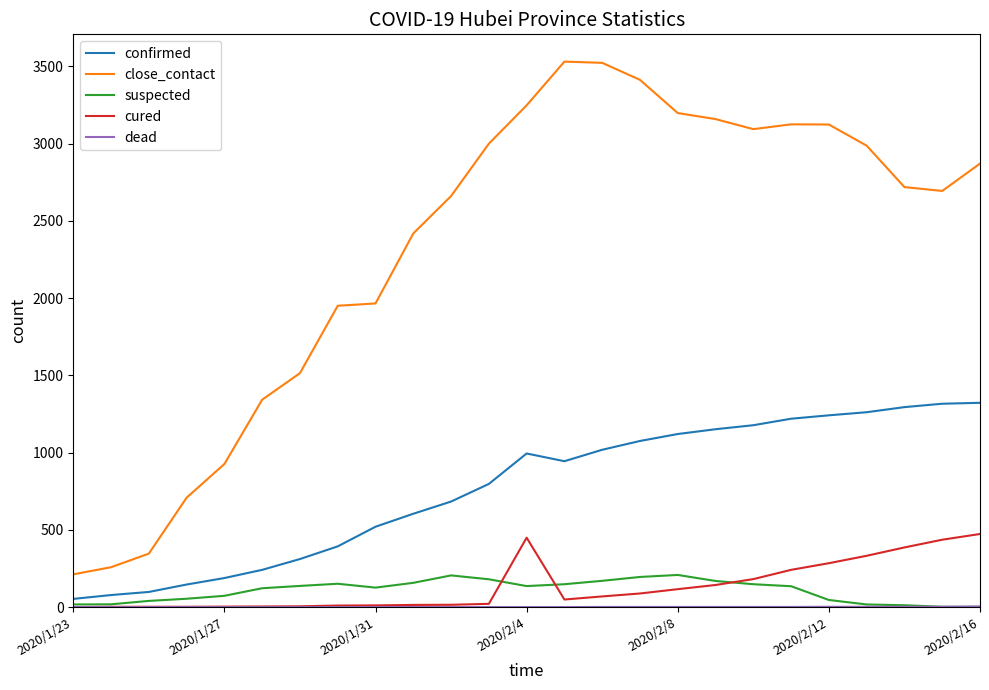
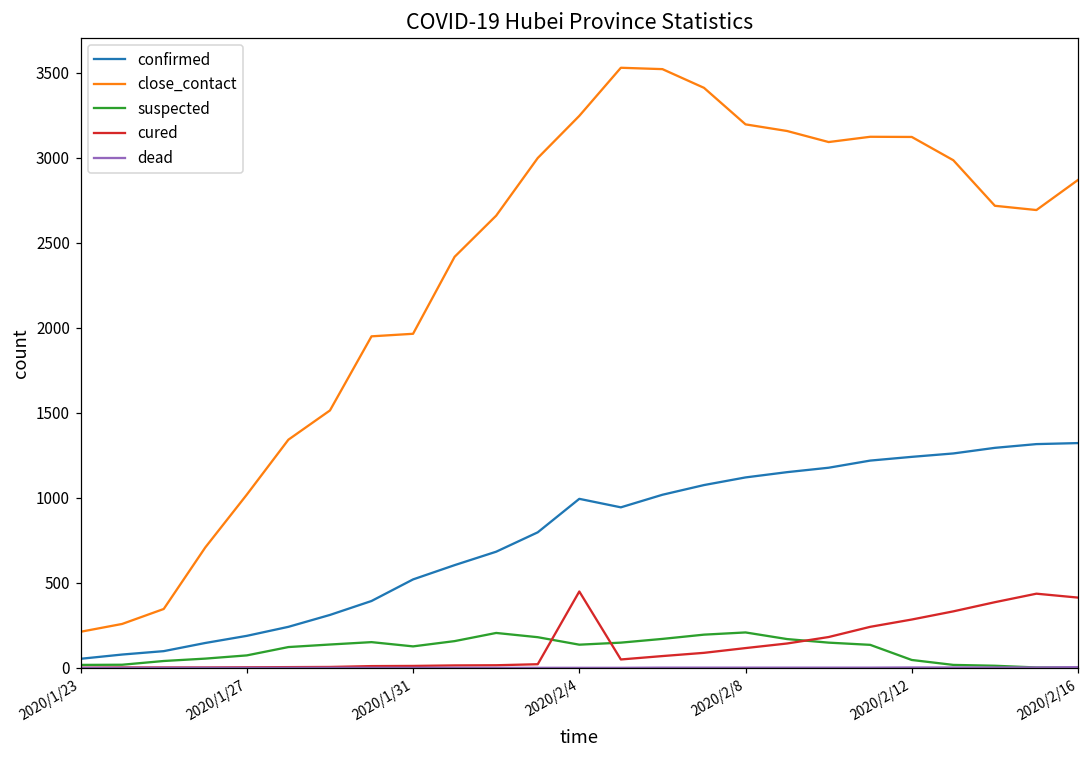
  {
    "confirmed": {
      "2020/1/23": 50,
      "2020/1/27": 190,
      "2020/1/31": 520,
      "2020/2/4": 990,
      "2020/2/8": 1120,
      "2020/2/12": 1240,
      "2020/2/16": 1320
    },
    "close_contact": {
      "2020/1/23": 210,
-     "2020/1/27": 930,
+     "2020/1/27": 1020,
      "2020/1/31": 1970,
      "2020/2/4": 3250,
      "2020/2/8": 3200,
      "2020/2/12": 3120,
      "2020/2/16": 2870
    },
    "suspected": {
      "2020/1/23": 20,
      "2020/1/27": 70,
      "2020/1/31": 130,
      "2020/2/4": 140,
      "2020/2/8": 210,
      "2020/2/12": 50
    },
    "cured": {
      "2020/2/4": 450,
      "2020/2/8": 120,
      "2020/2/12": 280,
-     "2020/2/16": 470
+     "2020/2/16": 410
    },
    "dead": {
      "2020/2/4": 0,
      "2020/2/8": 0,
      "2020/2/12": 0
    }
  }
